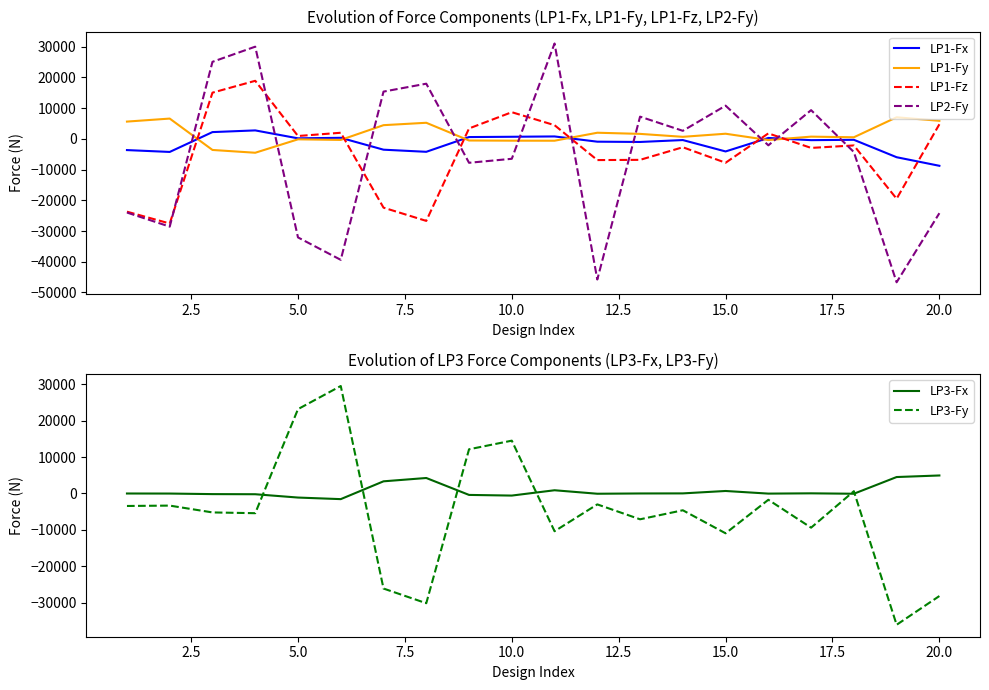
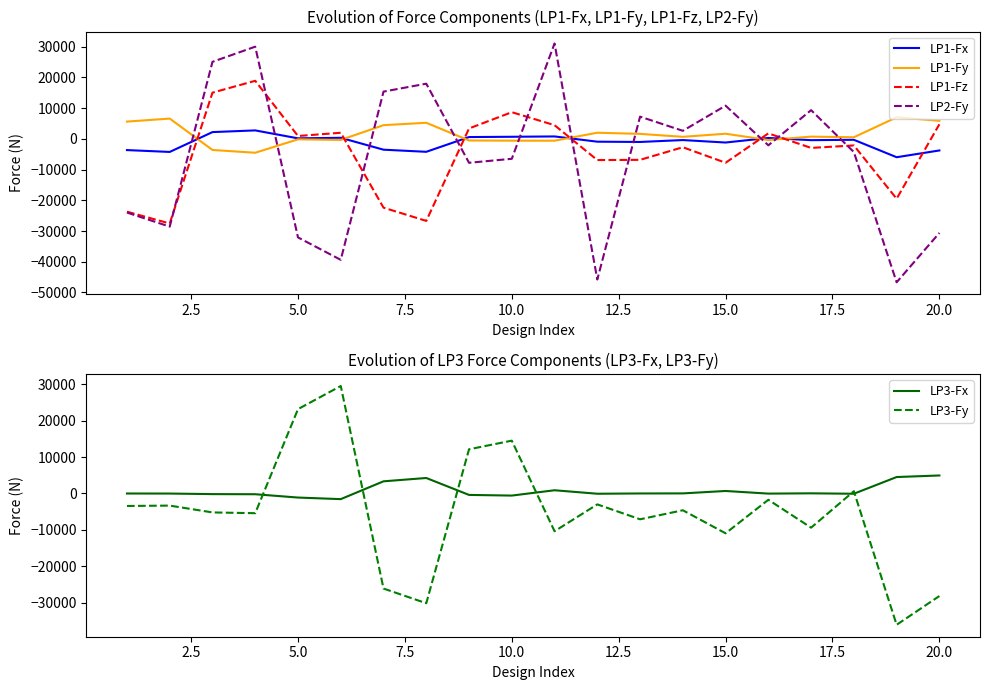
  {
    "Evolution of Force Components (LP1-Fx, LP1-Fy, LP1-Fz, LP2-Fy)": {
      "LP1-Fx": {
        "10.0": 1000,
-       "15.0": -4000,
-       "20.0": -9000
+       "15.0": -1000,
+       "20.0": -4000
      },
      "LP1-Fy": {
        "10.0": -1000,
        "15.0": 2000,
        "20.0": 6000
      },
      "LP1-Fz": {
        "10.0": 9000,
        "15.0": -8000,
        "20.0": 5000
      },
      "LP2-Fy": {
        "5.0": -32000,
        "10.0": -7000,
        "15.0": 11000,
-       "20.0": -24000
+       "20.0": -31000
      }
    }
  }
